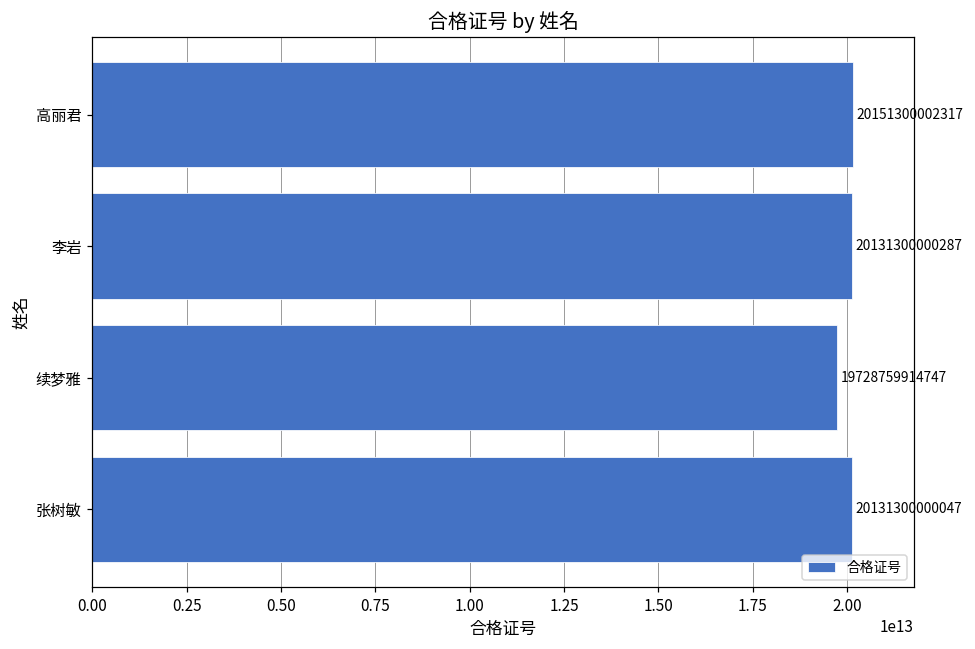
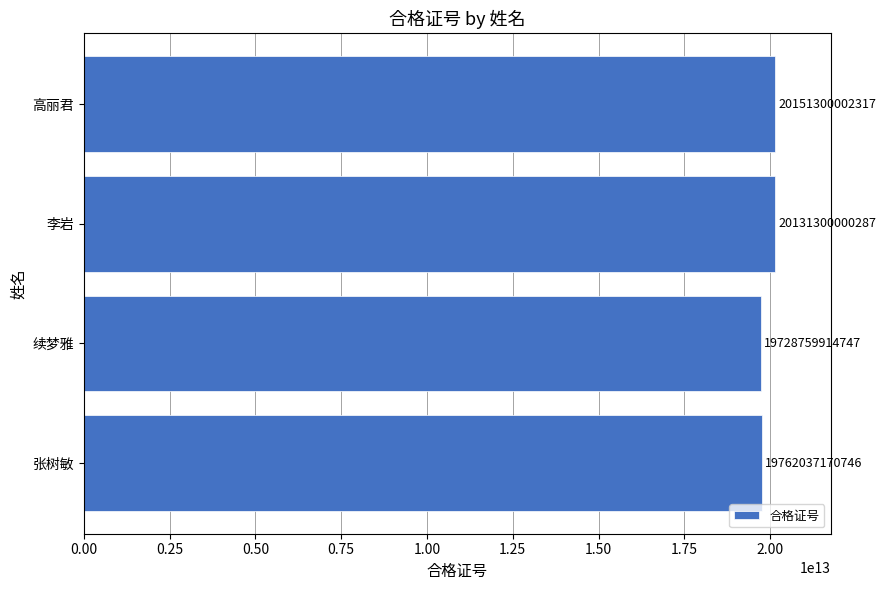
  {
    "高丽君": 20151300002317,
    "李岩": 20131300000287,
    "续梦雅": 19728759914747,
-   "张树敏": 20131300000047
+   "张树敏": 19762037170746
  }
